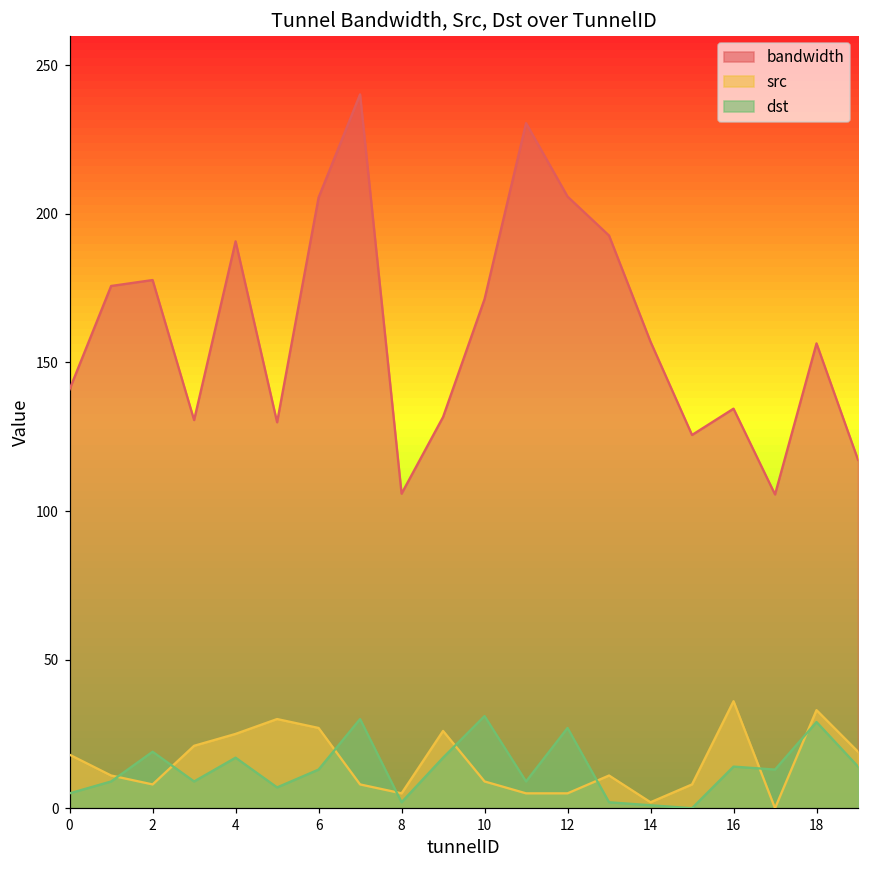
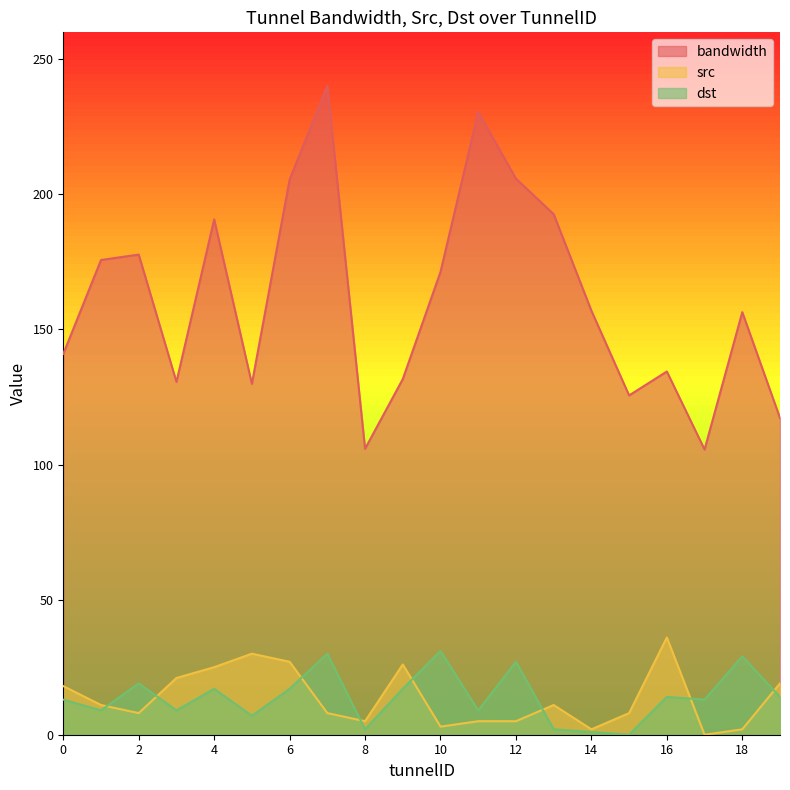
  {
    "bandwidth": {
      "0": 141,
      "2": 178,
      "4": 191,
      "6": 205,
      "8": 106,
      "10": 171,
      "12": 206,
      "14": 157,
      "16": 134,
      "18": 156
    },
    "src": {
      "0": 18,
      "2": 8,
      "4": 25,
      "6": 27,
      "8": 5,
-     "10": 9,
+     "10": 3,
      "12": 5,
      "14": 2,
      "16": 36,
-     "18": 33
+     "18": 2
    },
    "dst": {
-     "0": 5,
+     "0": 13,
      "2": 19,
      "4": 17,
-     "6": 13,
+     "6": 17,
      "8": 2,
      "10": 31,
      "12": 27,
      "14": 1,
      "16": 14,
      "18": 29
    }
  }
